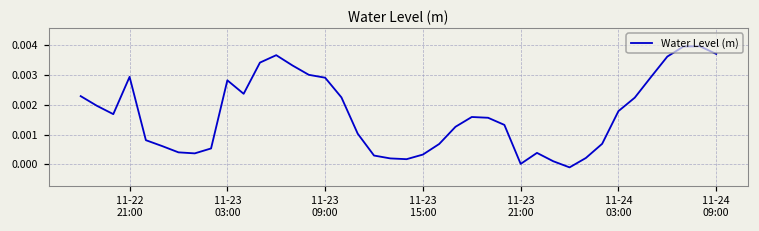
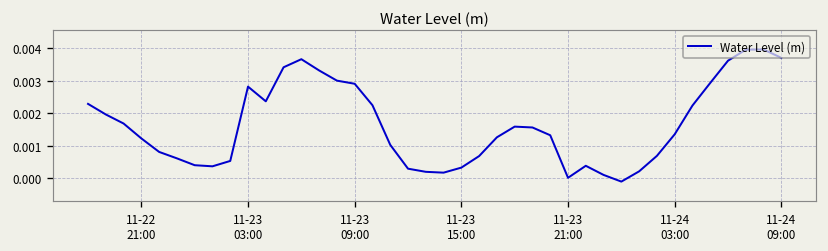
  {
-   "11-22 21:00": 0.0029,
+   "11-22 21:00": 0.0012,
    "11-23 03:00": 0.0028,
    "11-23 09:00": 0.0029,
    "11-23 15:00": 0.0003,
    "11-23 21:00": 0.0000,
-   "11-24 03:00": 0.0018
+   "11-24 03:00": 0.0014
  }
